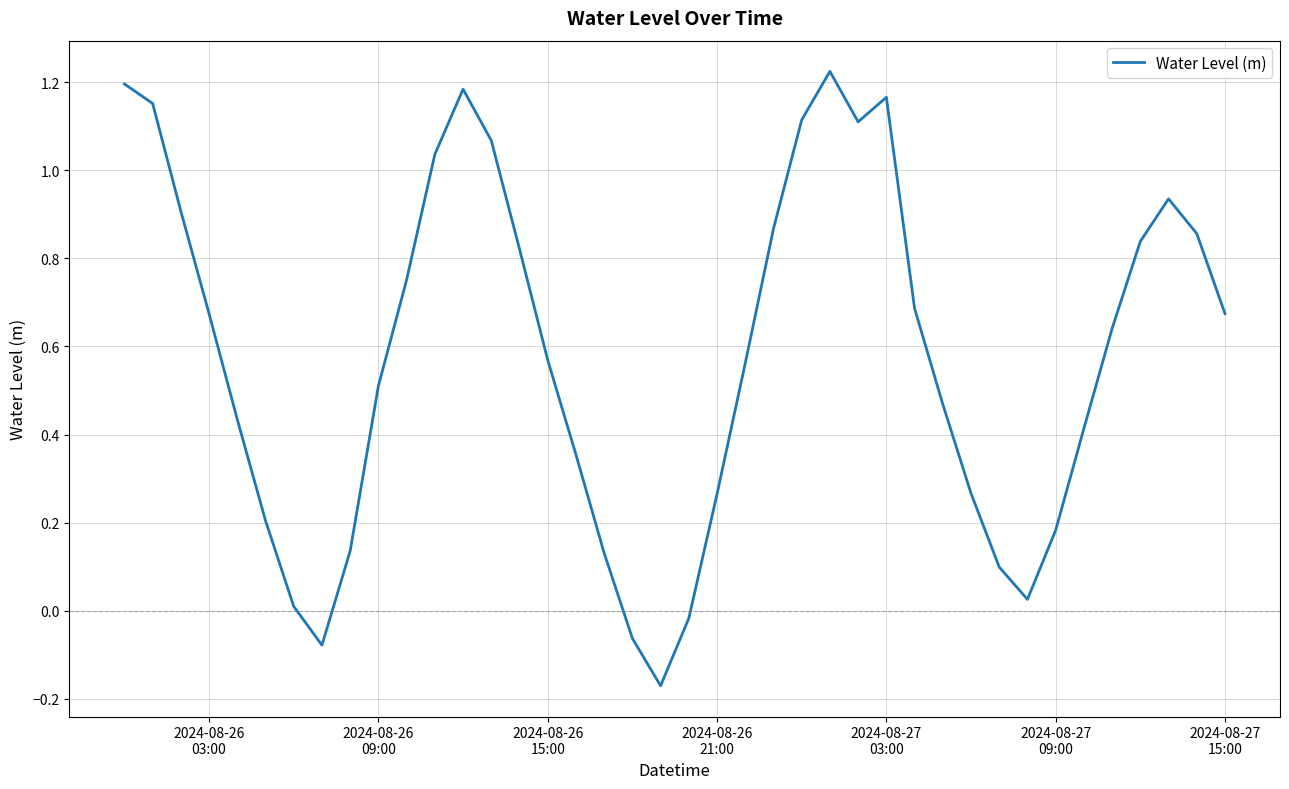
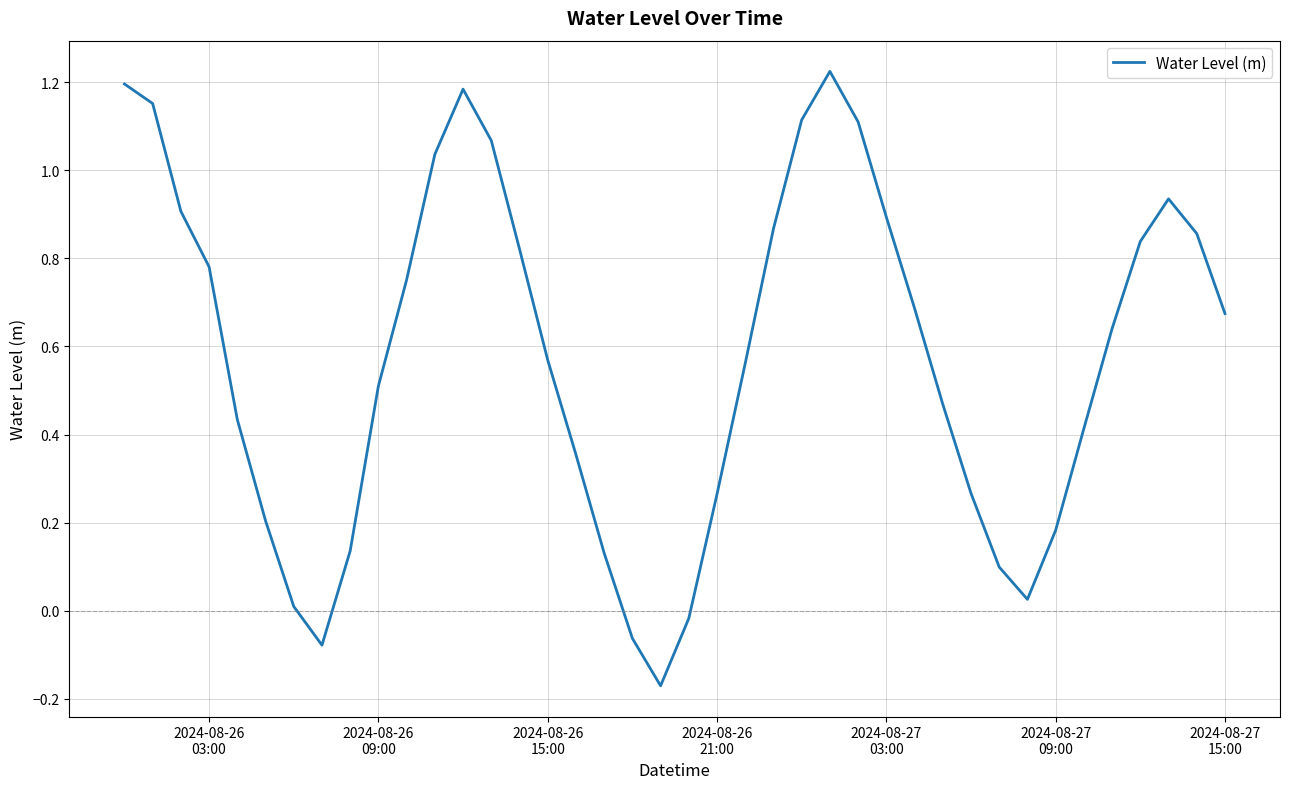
  {
-   "2024-08-26 03:00": 0.67,
+   "2024-08-26 03:00": 0.78,
    "2024-08-26 09:00": 0.51,
    "2024-08-26 15:00": 0.57,
    "2024-08-26 21:00": 0.26,
-   "2024-08-27 03:00": 1.17,
+   "2024-08-27 03:00": 0.89,
    "2024-08-27 09:00": 0.18,
    "2024-08-27 15:00": 0.67
  }
